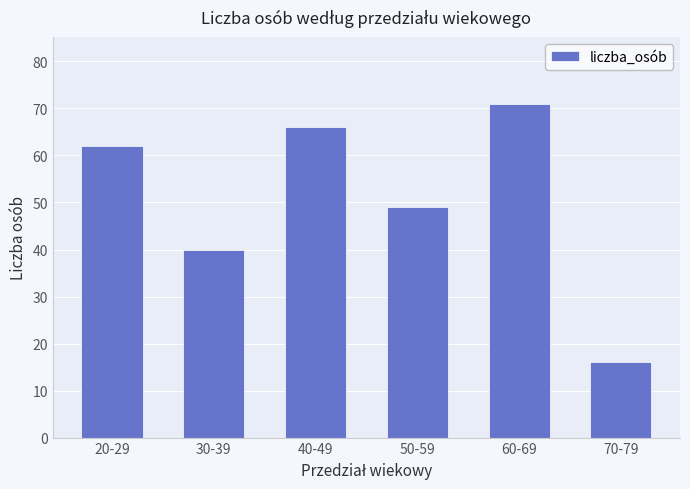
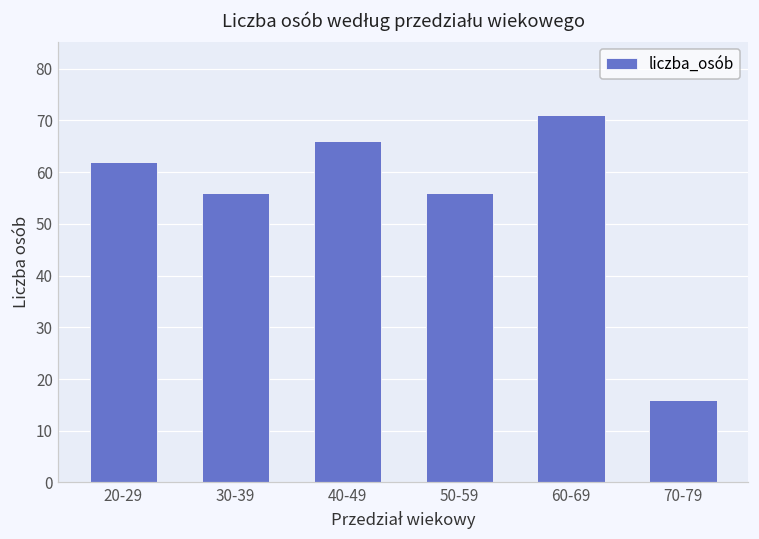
  {
    "20-29": 62,
-   "30-39": 40,
+   "30-39": 56,
    "40-49": 66,
-   "50-59": 49,
+   "50-59": 56,
    "60-69": 71,
    "70-79": 16
  }
